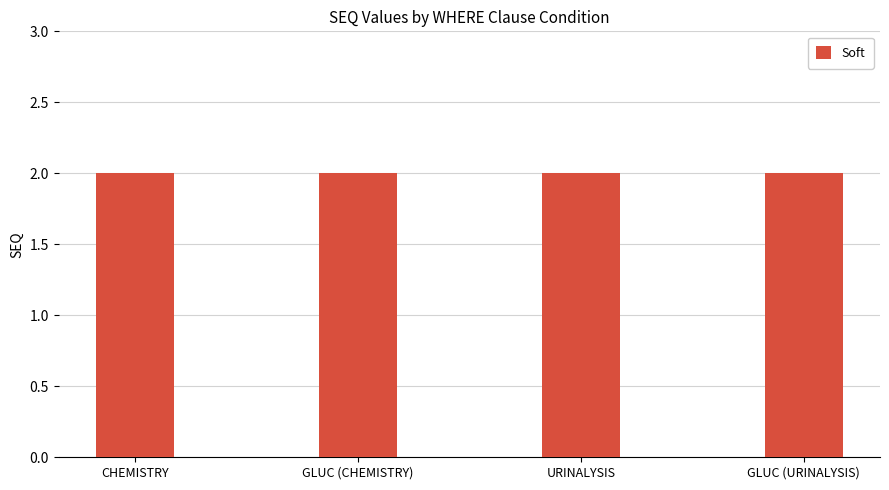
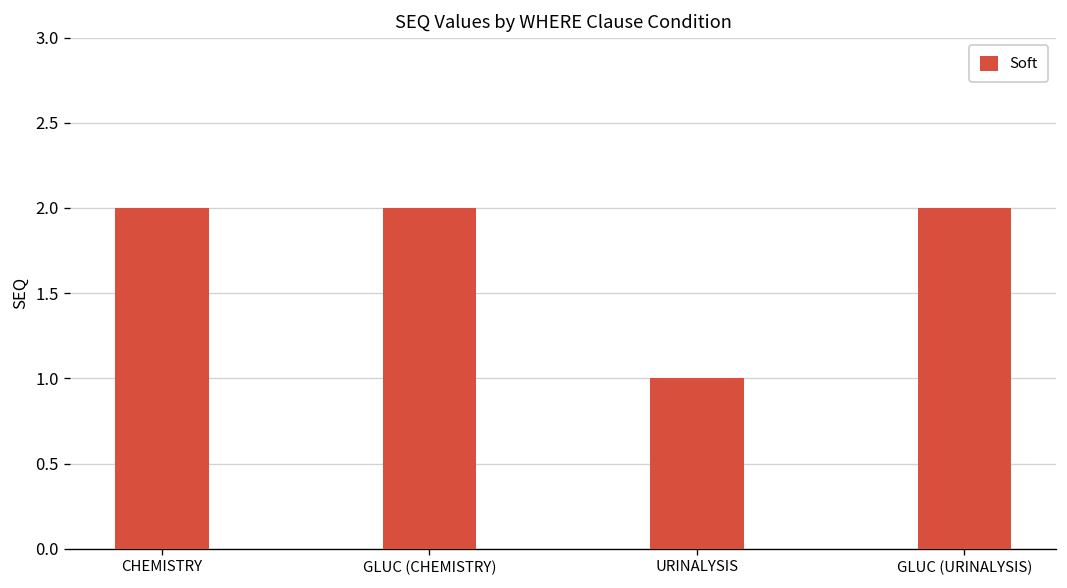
  {
    "CHEMISTRY": 2,
    "GLUC (CHEMISTRY)": 2,
-   "URINALYSIS": 2,
+   "URINALYSIS": 1,
    "GLUC (URINALYSIS)": 2
  }
